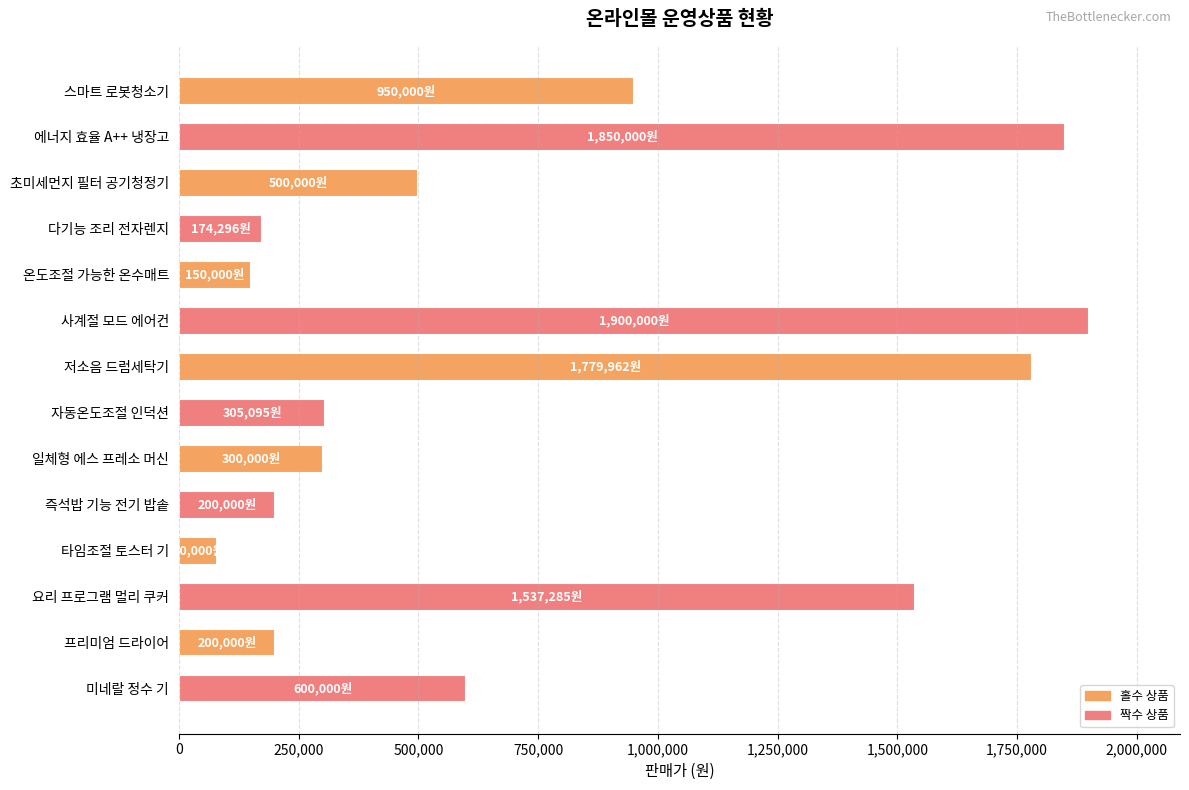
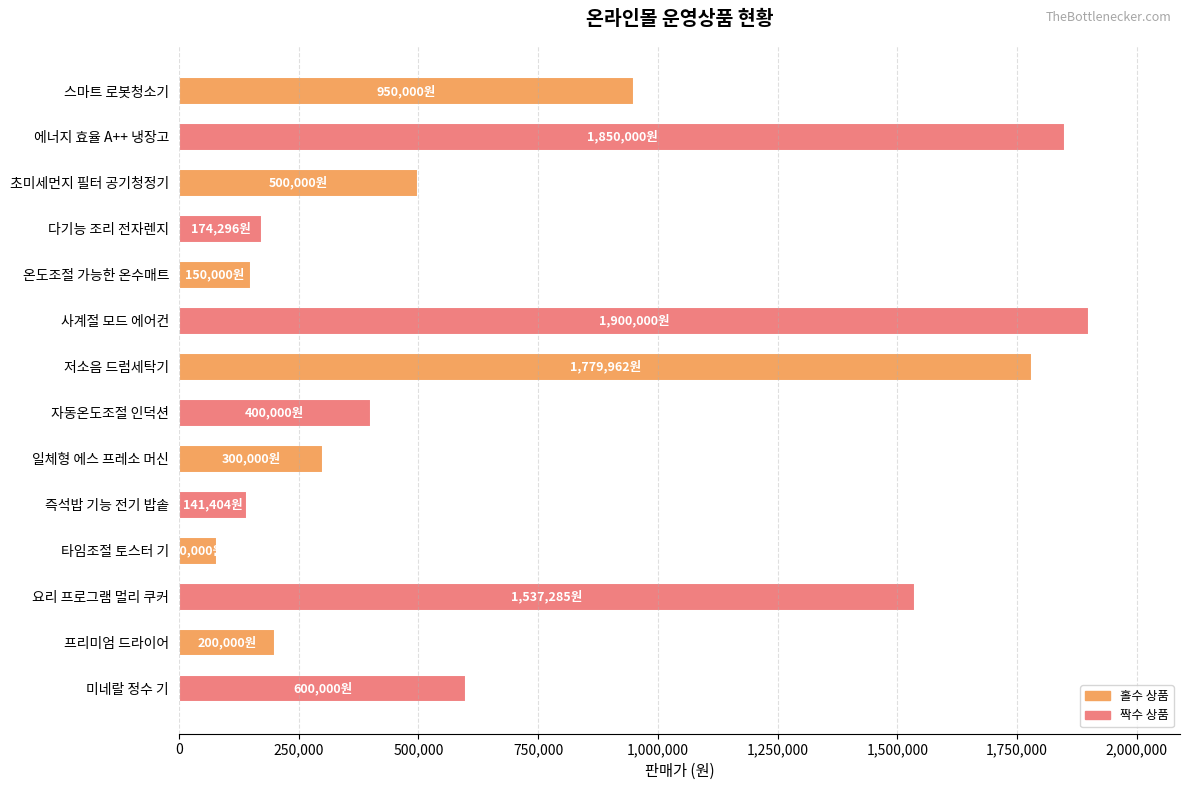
  {
    "스마트 로봇청소기": "950,000원",
    "에너지 효율 A++ 냉장고": "1,850,000원",
    "초미세먼지 필터 공기청정기": "500,000원",
    "다기능 조리 전자렌지": "174,296원",
    "온도조절 가능한 온수매트": "150,000원",
    "사계절 모드 에어컨": "1,900,000원",
    "저소음 드럼세탁기": "1,779,962원",
-   "자동온도조절 인덕션": "305,095원",
+   "자동온도조절 인덕션": "400,000원",
    "일체형 에스 프레소 머신": "300,000원",
-   "즉석밥 기능 전기 밥솥": "200,000원",
+   "즉석밥 기능 전기 밥솥": "141,404원",
    "타임조절 토스터 기": "80,000원",
    "요리 프로그램 멀리 쿠커": "1,537,285원",
    "프리미엄 드라이어": "200,000원",
    "미네랄 정수 기": "600,000원"
  }
